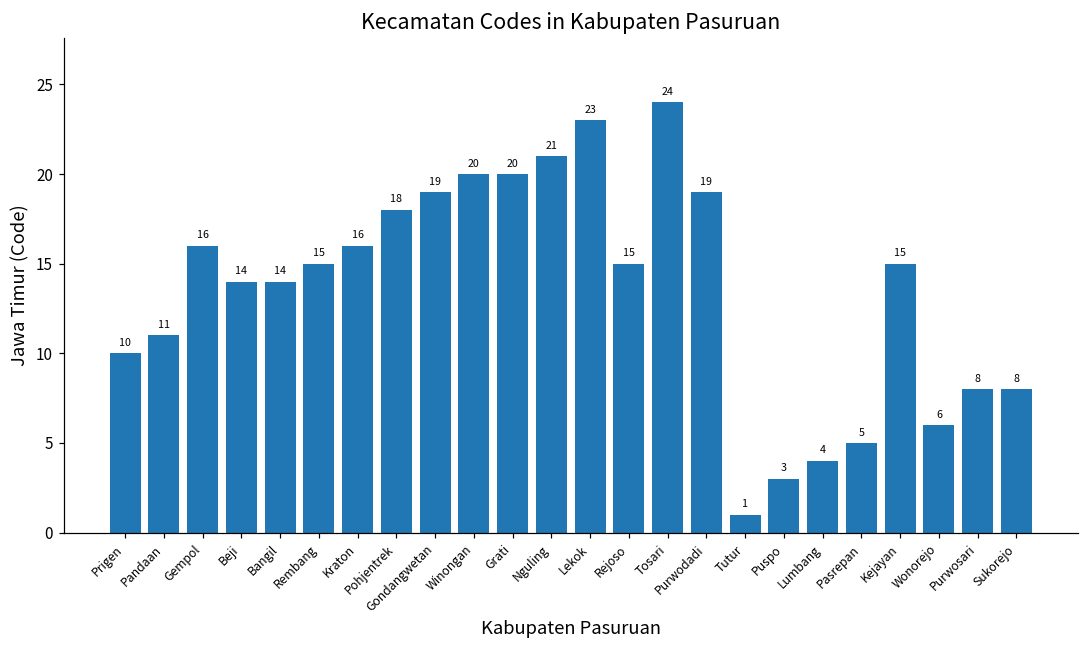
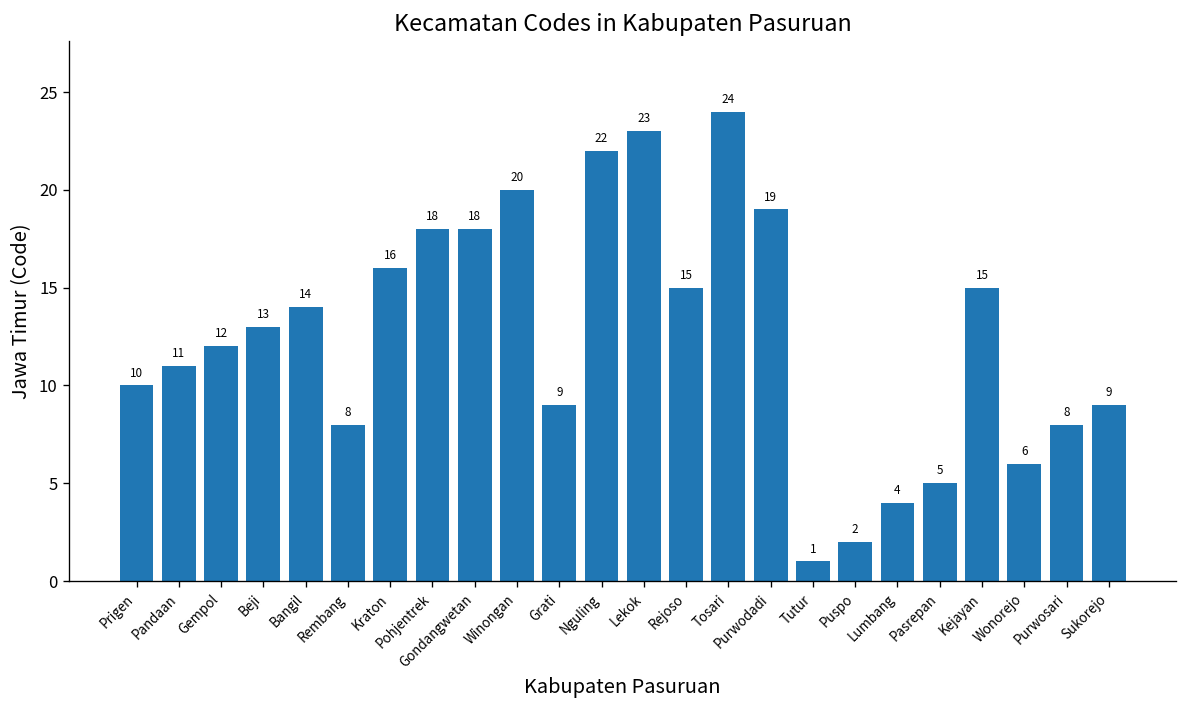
  {
    "Prigen": 10,
    "Pandaan": 11,
-   "Gempol": 16,
-   "Beji": 14,
+   "Gempol": 12,
+   "Beji": 13,
    "Bangil": 14,
-   "Rembang": 15,
+   "Rembang": 8,
    "Kraton": 16,
    "Pohjentrek": 18,
-   "Gondangwetan": 19,
+   "Gondangwetan": 18,
    "Winongan": 20,
-   "Grati": 20,
-   "Nguling": 21,
+   "Grati": 9,
+   "Nguling": 22,
    "Lekok": 23,
    "Rejoso": 15,
    "Tosari": 24,
    "Purwodadi": 19,
    "Tutur": 1,
-   "Puspo": 3,
+   "Puspo": 2,
    "Lumbang": 4,
    "Pasrepan": 5,
    "Kejayan": 15,
    "Wonorejo": 6,
    "Purwosari": 8,
-   "Sukorejo": 8
+   "Sukorejo": 9
  }
